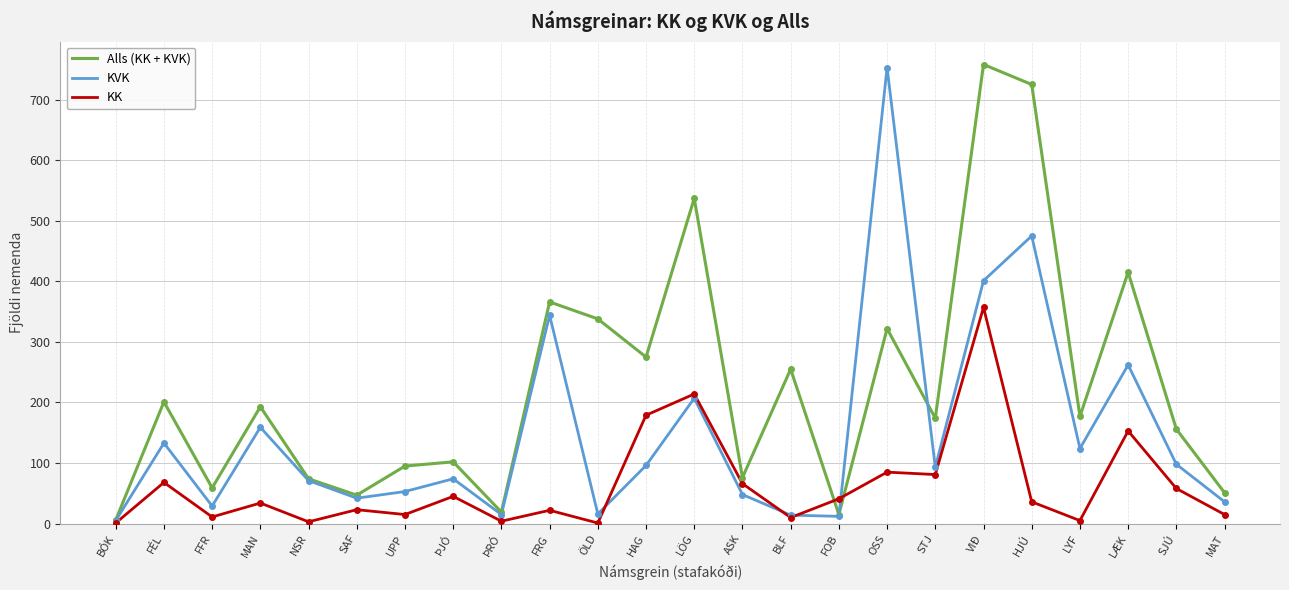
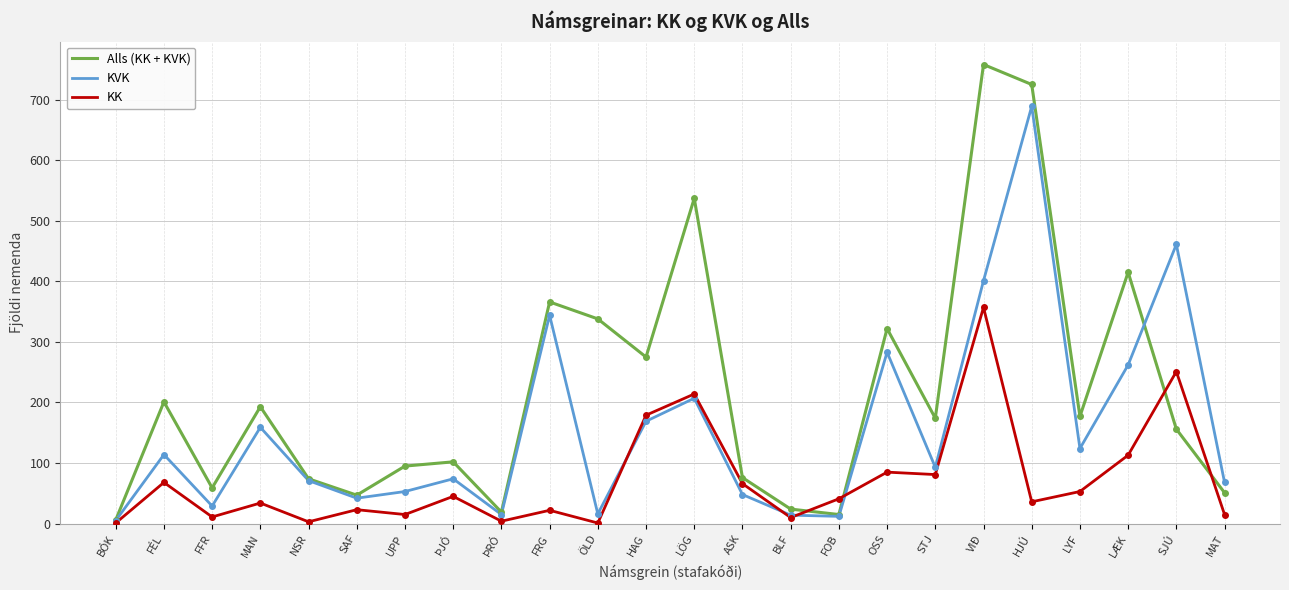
  {
    "Alls (KK + KVK)": {
      "FÉL": 200,
      "FFR": 60,
      "MAN": 190,
      "SAF": 50,
      "UPP": 100,
      "ÞJÓ": 100,
      "FRG": 370,
      "ÖLD": 340,
      "HAG": 280,
      "LÖG": 540,
      "ASK": 80,
-     "BLF": 260,
+     "BLF": 20,
      "OSS": 320,
      "STJ": 170,
      "VIÐ": 760,
      "HJÚ": 730,
      "LYF": 180,
      "LÆK": 420,
      "SJÚ": 160,
      "MAT": 50
    },
    "KVK": {
-     "FÉL": 130,
+     "FÉL": 110,
      "FFR": 30,
      "MAN": 160,
      "SAF": 40,
      "UPP": 50,
      "ÞJÓ": 70,
      "FRG": 340,
      "ÖLD": 20,
-     "HAG": 100,
+     "HAG": 170,
      "LÖG": 210,
      "ASK": 50,
-     "OSS": 750,
+     "OSS": 280,
      "STJ": 90,
      "VIÐ": 400,
-     "HJÚ": 480,
+     "HJÚ": 690,
      "LYF": 120,
      "LÆK": 260,
-     "SJÚ": 100,
-     "MAT": 40
+     "SJÚ": 460,
+     "MAT": 70
    },
    "KK": {
      "FÉL": 70,
      "FFR": 10,
      "MAN": 30,
      "NSR": 0,
      "SAF": 20,
      "UPP": 20,
      "ÞJÓ": 50,
      "ÞRÓ": 0,
      "FRG": 20,
      "ÖLD": 0,
      "HAG": 180,
      "LÖG": 210,
      "ASK": 70,
      "FOB": 40,
      "OSS": 90,
      "STJ": 80,
      "VIÐ": 360,
      "HJÚ": 40,
-     "LYF": 10,
-     "LÆK": 150,
-     "SJÚ": 60,
+     "LYF": 50,
+     "LÆK": 110,
+     "SJÚ": 250,
      "MAT": 20
    }
  }
